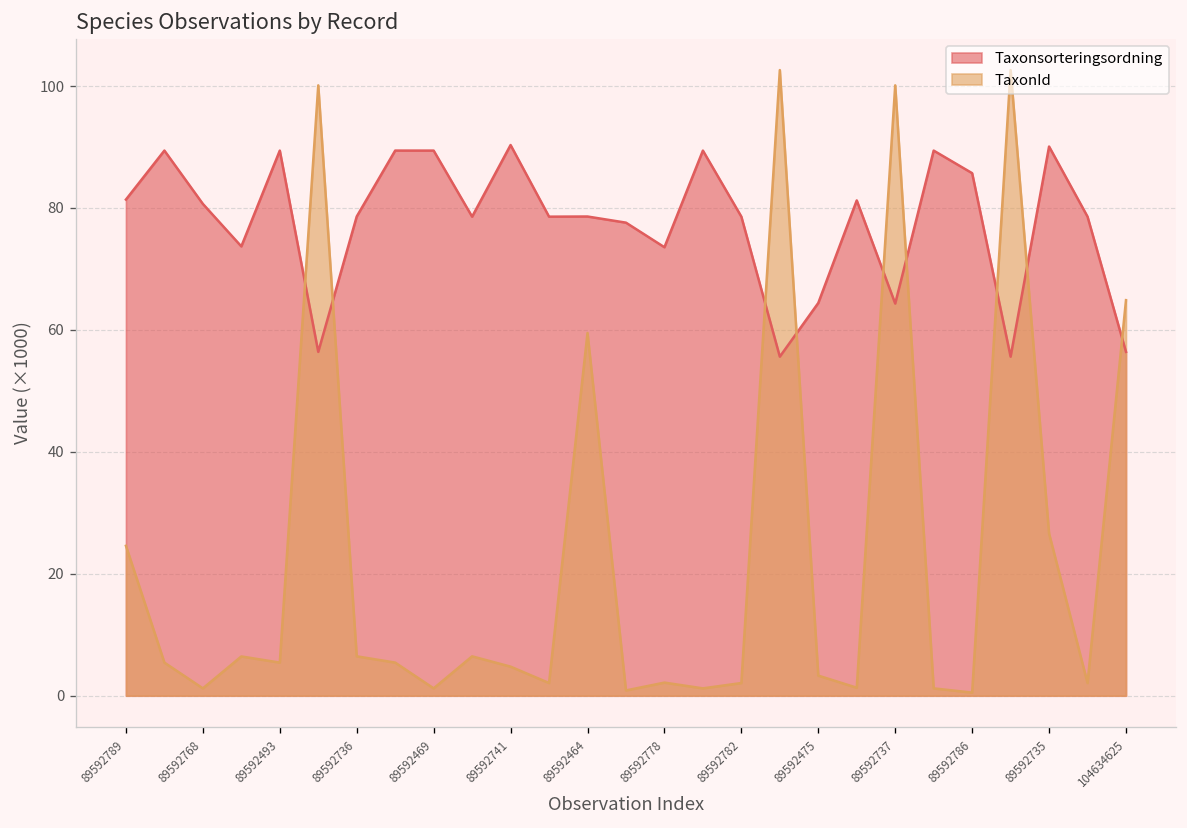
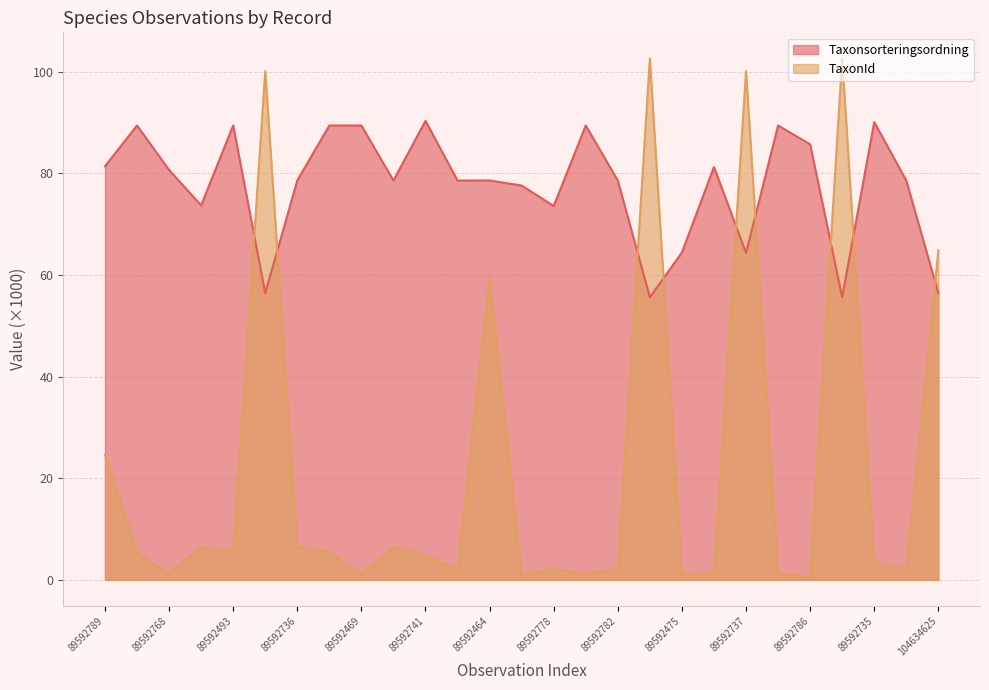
  {
    "Taxonsorteringsordning": {
      "89592789": 81,
      "89592768": 81,
      "89592493": 89,
      "89592736": 79,
      "89592469": 89,
      "89592741": 90,
      "89592464": 79,
      "89592778": 74,
      "89592782": 79,
      "89592475": 64,
      "89592737": 64,
      "89592786": 86,
      "89592735": 90,
      "104634625": 56
    },
    "TaxonId": {
      "89592789": 25,
      "89592768": 1,
      "89592493": 5,
      "89592736": 6,
      "89592469": 1,
      "89592741": 5,
      "89592464": 59,
      "89592778": 2,
      "89592782": 2,
-     "89592475": 3,
+     "89592475": 1,
      "89592737": 100,
      "89592786": 1,
-     "89592735": 27,
+     "89592735": 3,
      "104634625": 65
    }
  }
